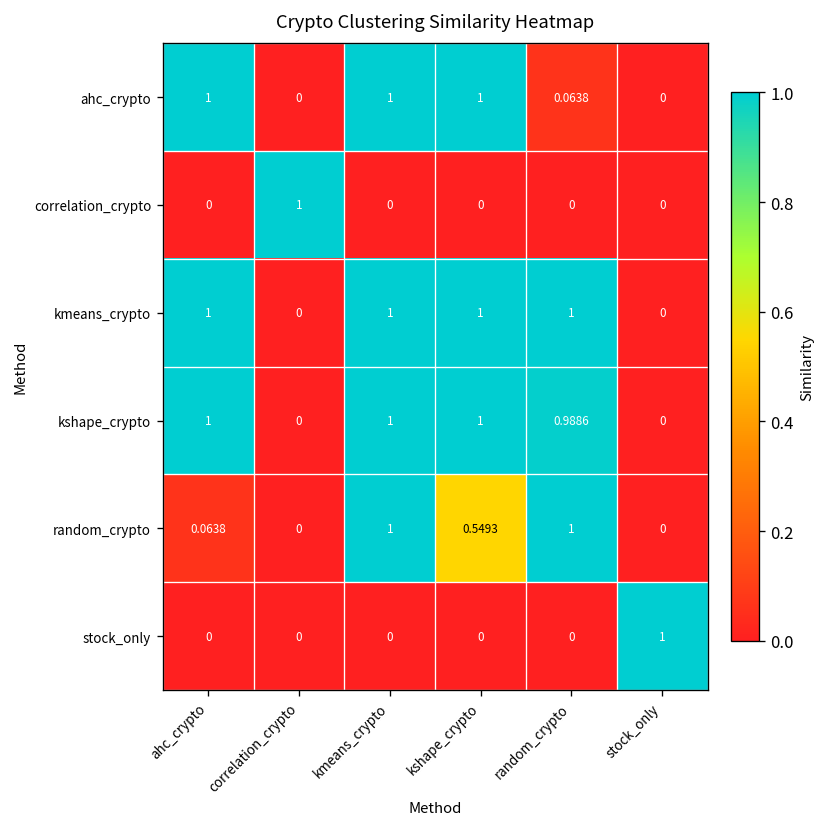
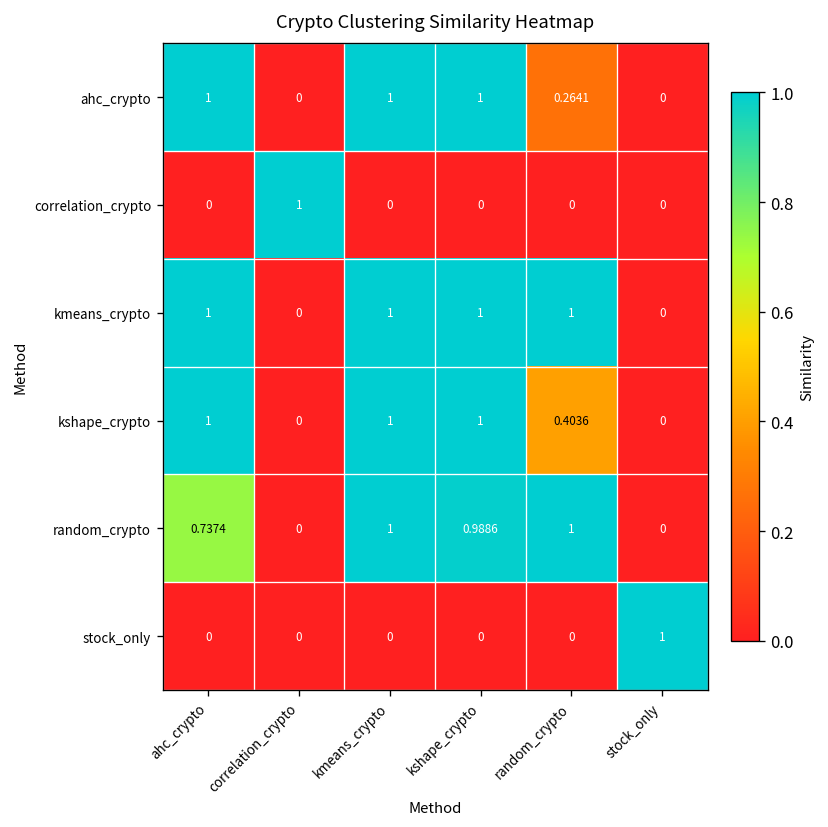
  {
    "ahc_crypto": {
      "ahc_crypto": 1,
      "correlation_crypto": 0,
      "kmeans_crypto": 1,
      "kshape_crypto": 1,
-     "random_crypto": 0.0638,
+     "random_crypto": 0.2641,
      "stock_only": 0
    },
    "correlation_crypto": {
      "ahc_crypto": 0,
      "correlation_crypto": 1,
      "kmeans_crypto": 0,
      "kshape_crypto": 0,
      "random_crypto": 0,
      "stock_only": 0
    },
    "kmeans_crypto": {
      "ahc_crypto": 1,
      "correlation_crypto": 0,
      "kmeans_crypto": 1,
      "kshape_crypto": 1,
      "random_crypto": 1,
      "stock_only": 0
    },
    "kshape_crypto": {
      "ahc_crypto": 1,
      "correlation_crypto": 0,
      "kmeans_crypto": 1,
      "kshape_crypto": 1,
-     "random_crypto": 0.9886,
+     "random_crypto": 0.4036,
      "stock_only": 0
    },
    "random_crypto": {
-     "ahc_crypto": 0.0638,
+     "ahc_crypto": 0.7374,
      "correlation_crypto": 0,
      "kmeans_crypto": 1,
-     "kshape_crypto": 0.5493,
+     "kshape_crypto": 0.9886,
      "random_crypto": 1,
      "stock_only": 0
    },
    "stock_only": {
      "ahc_crypto": 0,
      "correlation_crypto": 0,
      "kmeans_crypto": 0,
      "kshape_crypto": 0,
      "random_crypto": 0,
      "stock_only": 1
    }
  }
